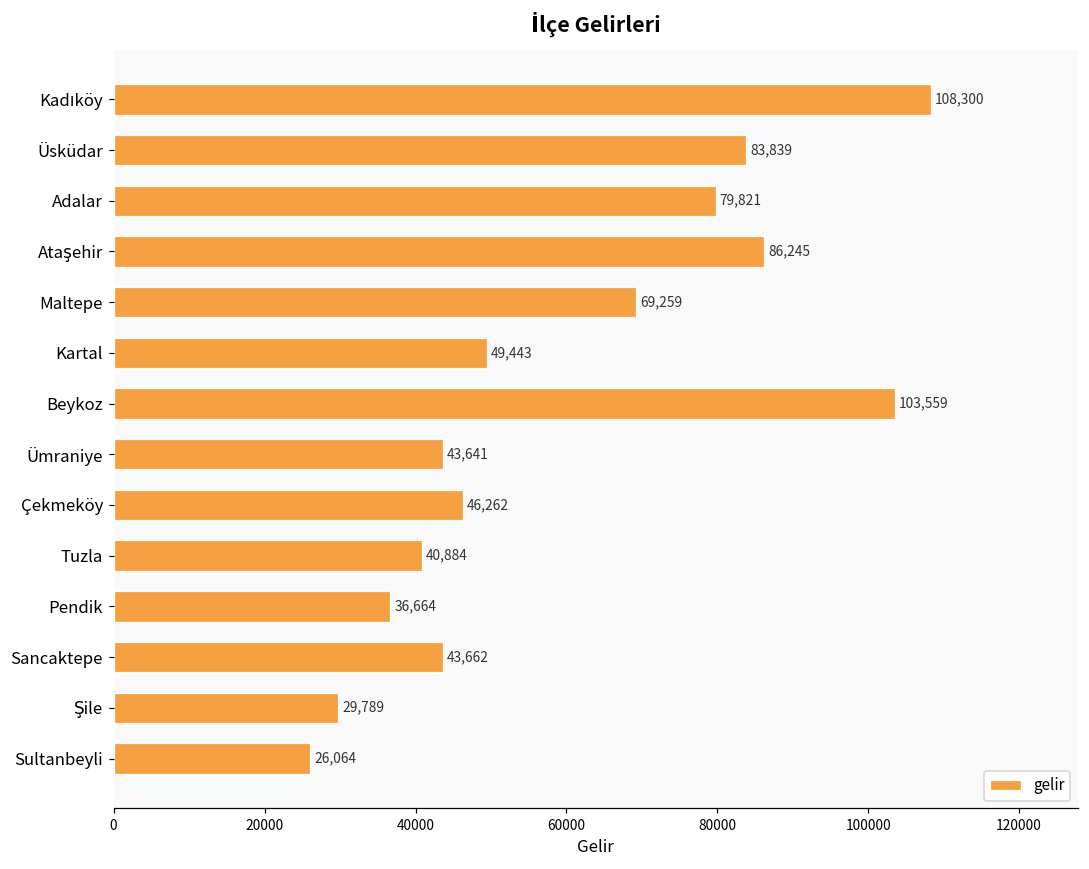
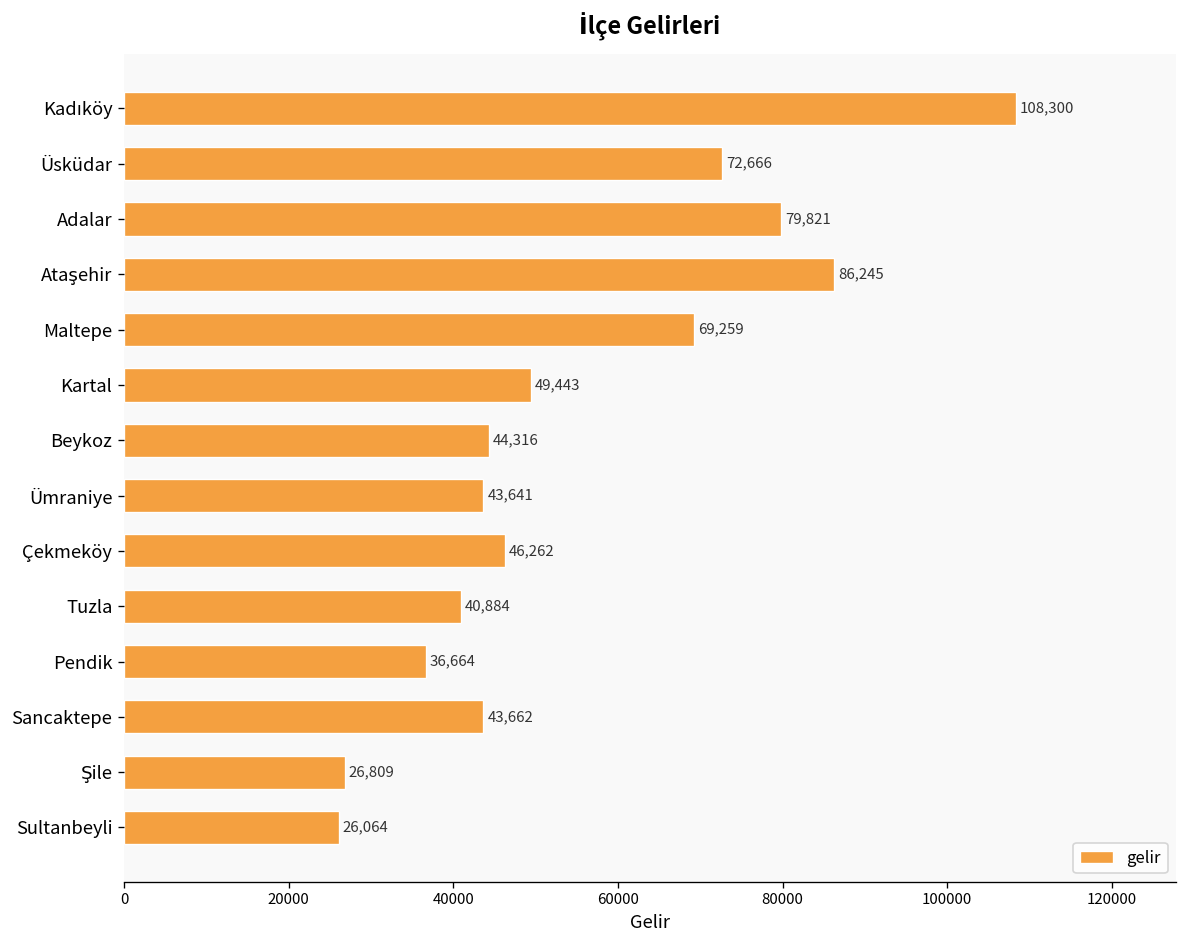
  {
    "Kadıköy": "108,300",
-   "Üsküdar": "83,839",
+   "Üsküdar": "72,666",
    "Adalar": "79,821",
    "Ataşehir": "86,245",
    "Maltepe": "69,259",
    "Kartal": "49,443",
-   "Beykoz": "103,559",
+   "Beykoz": "44,316",
    "Ümraniye": "43,641",
    "Çekmeköy": "46,262",
    "Tuzla": "40,884",
    "Pendik": "36,664",
    "Sancaktepe": "43,662",
-   "Şile": "29,789",
+   "Şile": "26,809",
    "Sultanbeyli": "26,064"
  }
